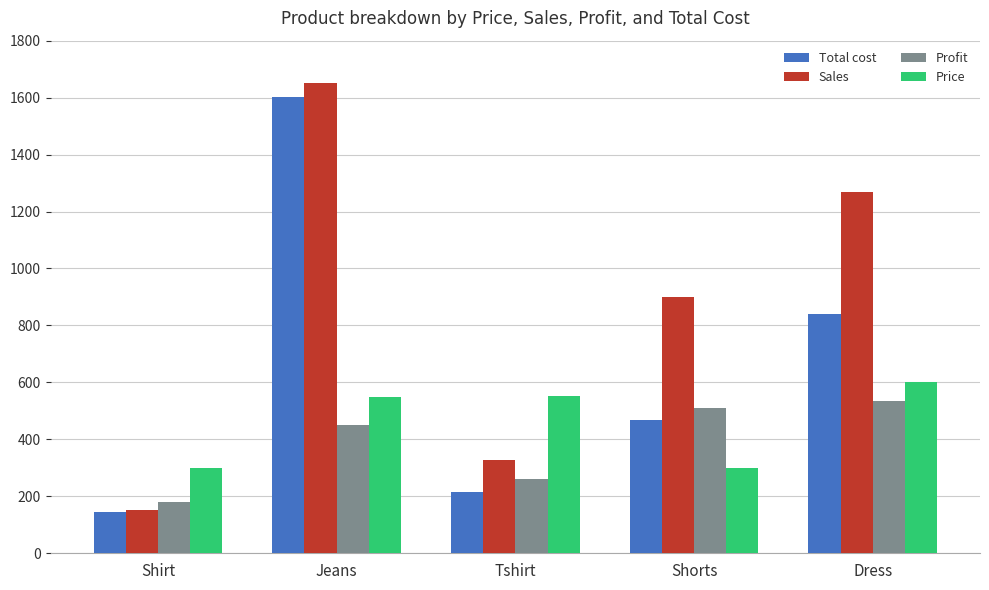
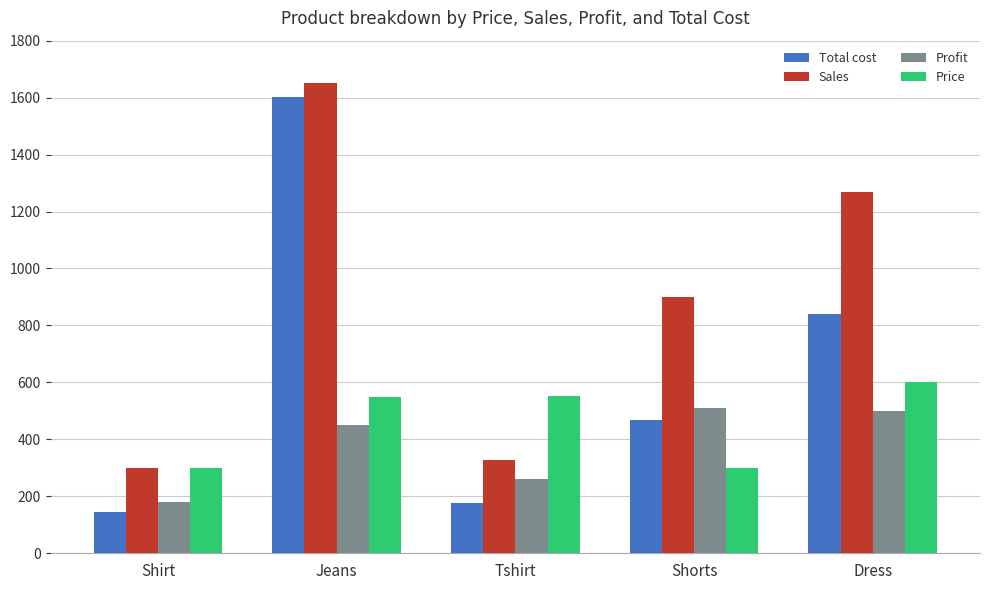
  {
    "Total cost": {
      "Shirt": 140,
      "Jeans": 1600,
-     "Tshirt": 220,
+     "Tshirt": 180,
      "Shorts": 470,
      "Dress": 840
    },
    "Sales": {
-     "Shirt": 150,
+     "Shirt": 300,
      "Jeans": 1650,
      "Tshirt": 330,
      "Shorts": 900,
      "Dress": 1270
    },
    "Profit": {
      "Shirt": 180,
      "Jeans": 450,
      "Tshirt": 260,
      "Shorts": 510,
-     "Dress": 530
+     "Dress": 500
    },
    "Price": {
      "Shirt": 300,
      "Jeans": 550,
      "Tshirt": 550,
      "Shorts": 300,
      "Dress": 600
    }
  }
